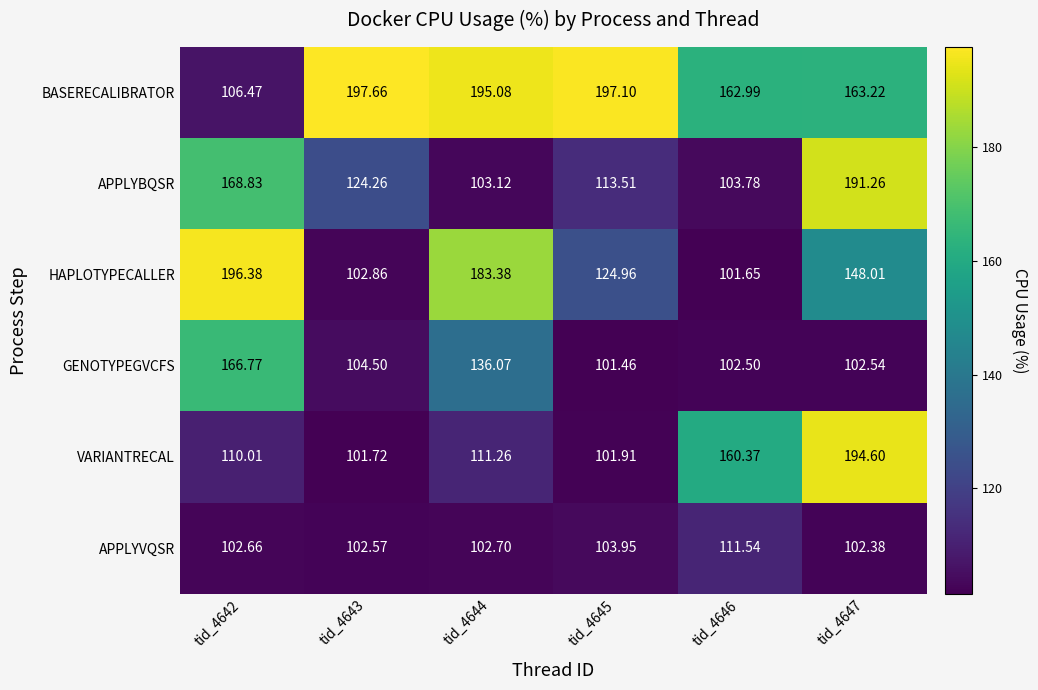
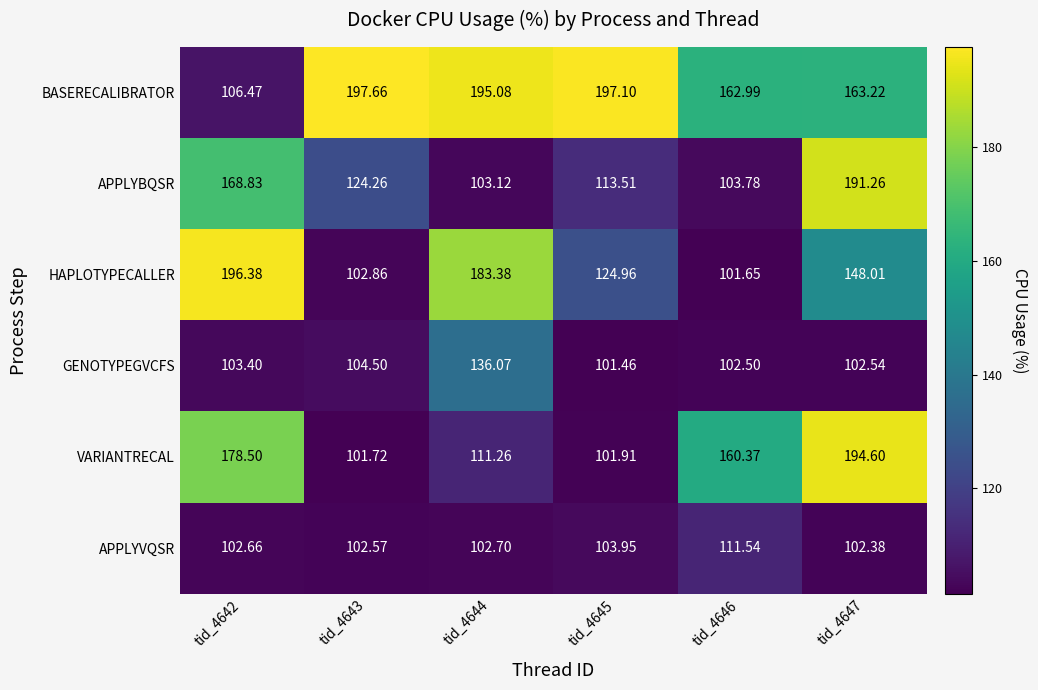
  {
    "BASERECALIBRATOR": {
      "tid_4642": 106.47,
      "tid_4643": 197.66,
      "tid_4644": 195.08,
      "tid_4645": 197.10,
      "tid_4646": 162.99,
      "tid_4647": 163.22
    },
    "APPLYBQSR": {
      "tid_4642": 168.83,
      "tid_4643": 124.26,
      "tid_4644": 103.12,
      "tid_4645": 113.51,
      "tid_4646": 103.78,
      "tid_4647": 191.26
    },
    "HAPLOTYPECALLER": {
      "tid_4642": 196.38,
      "tid_4643": 102.86,
      "tid_4644": 183.38,
      "tid_4645": 124.96,
      "tid_4646": 101.65,
      "tid_4647": 148.01
    },
    "GENOTYPEGVCFS": {
-     "tid_4642": 166.77,
+     "tid_4642": 103.40,
      "tid_4643": 104.50,
      "tid_4644": 136.07,
      "tid_4645": 101.46,
      "tid_4646": 102.50,
      "tid_4647": 102.54
    },
    "VARIANTRECAL": {
-     "tid_4642": 110.01,
+     "tid_4642": 178.50,
      "tid_4643": 101.72,
      "tid_4644": 111.26,
      "tid_4645": 101.91,
      "tid_4646": 160.37,
      "tid_4647": 194.60
    },
    "APPLYVQSR": {
      "tid_4642": 102.66,
      "tid_4643": 102.57,
      "tid_4644": 102.70,
      "tid_4645": 103.95,
      "tid_4646": 111.54,
      "tid_4647": 102.38
    }
  }
